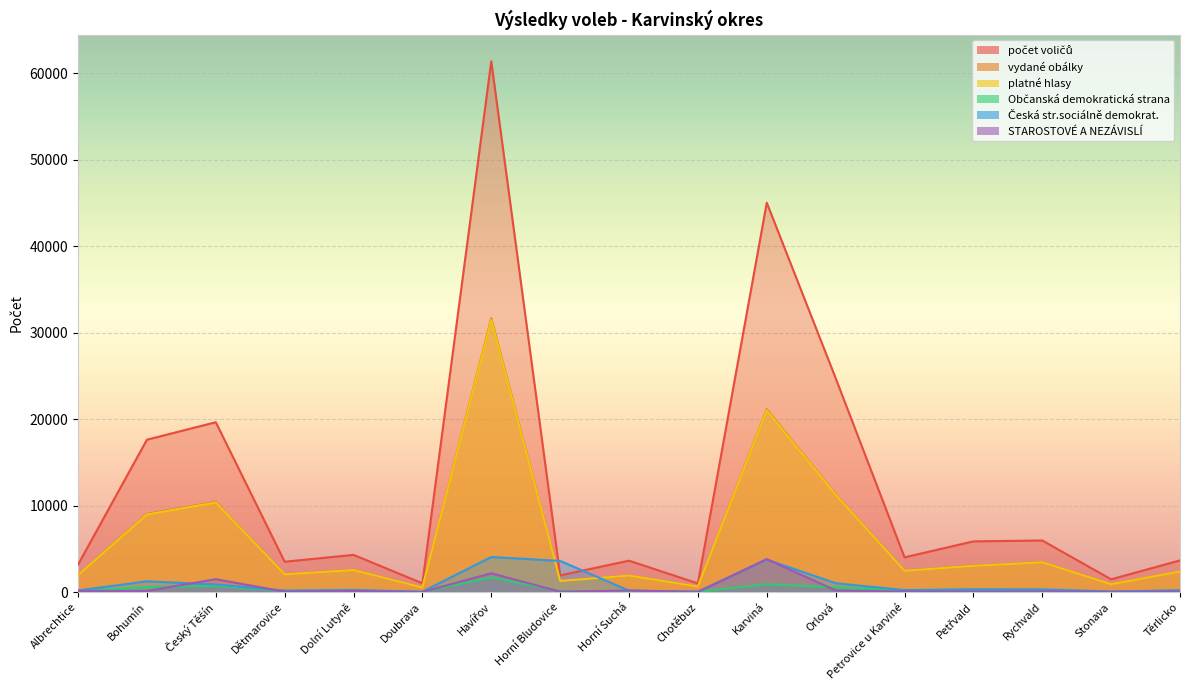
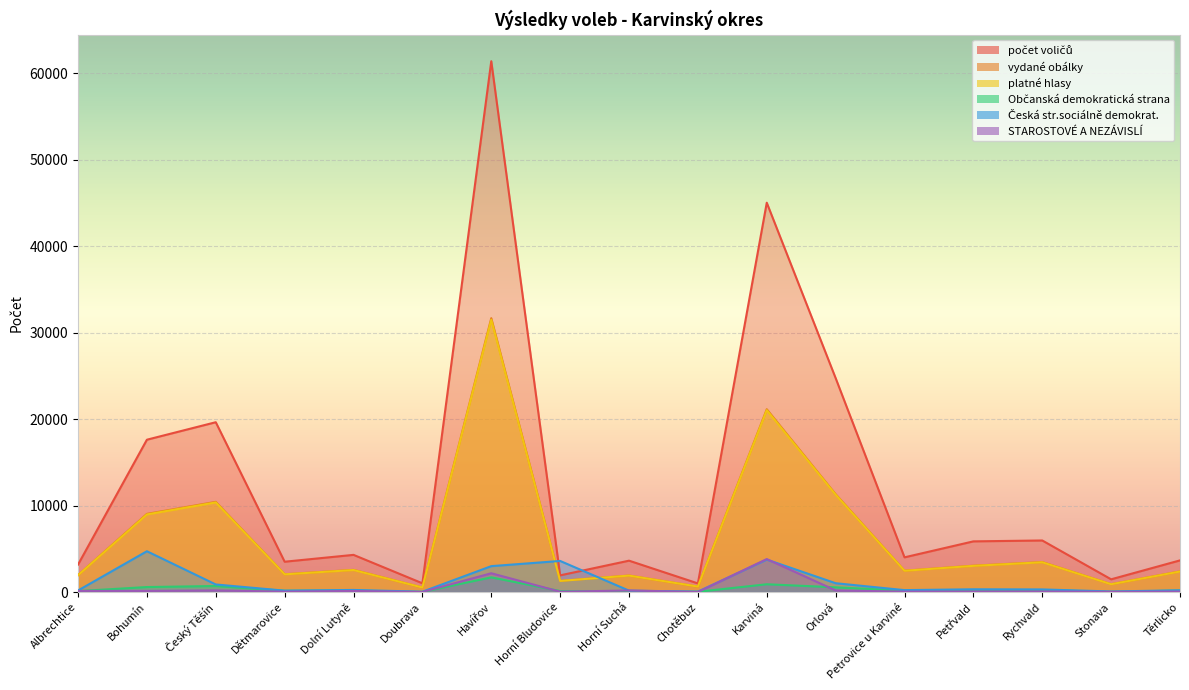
  {
    "Občanská demokratická strana": {
      "Bohumín": 1000,
      "Havířov": 2000,
      "Karviná": 1000,
      "Orlová": 1000
    },
    "Česká str.sociálně demokrat.": {
-     "Bohumín": 1000,
-     "Havířov": 4000,
+     "Bohumín": 5000,
+     "Havířov": 3000,
      "Horní Bludovice": 4000,
      "Orlová": 1000
    },
    "STAROSTOVÉ A NEZÁVISLÍ": {
      "Bohumín": 0,
-     "Český Těšín": 1000,
+     "Český Těšín": 0,
      "Havířov": 2000,
      "Orlová": 0
    }
  }
